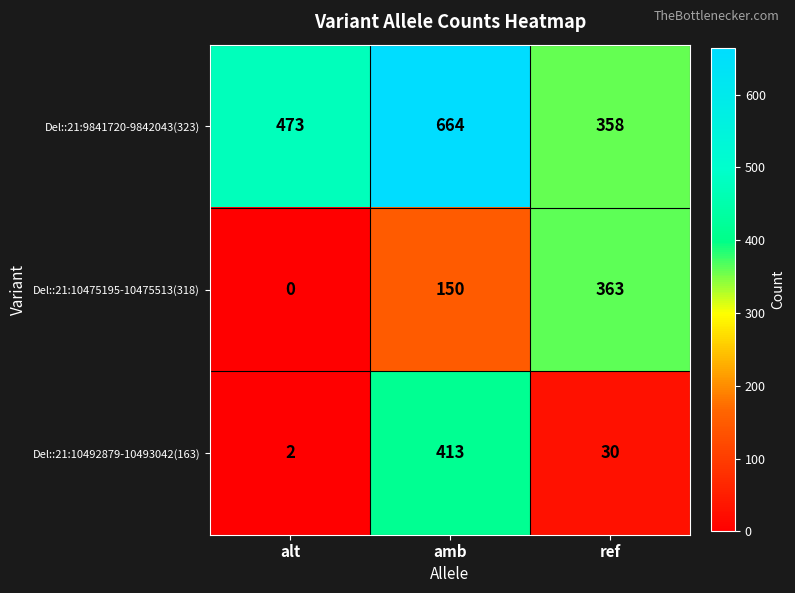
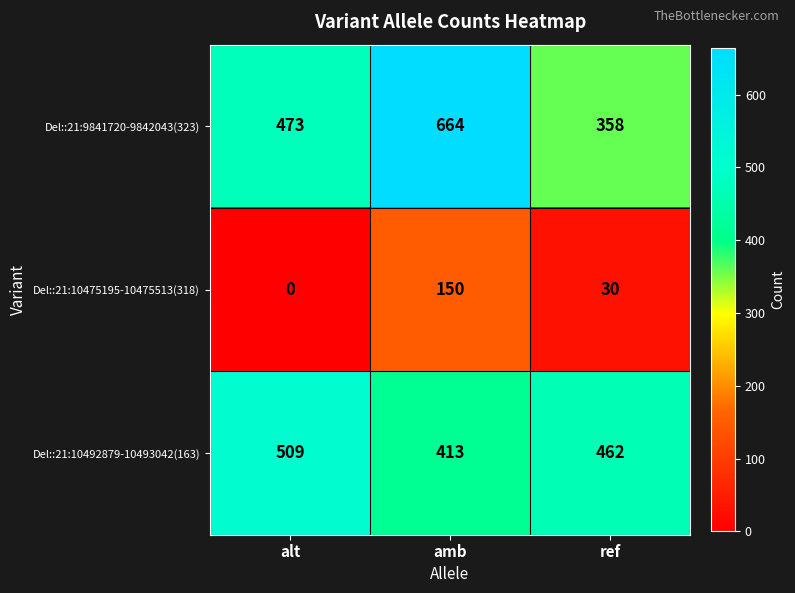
  {
    "Del::21:9841720-9842043(323)": {
      "alt": 473,
      "amb": 664,
      "ref": 358
    },
    "Del::21:10475195-10475513(318)": {
      "alt": 0,
      "amb": 150,
-     "ref": 363
+     "ref": 30
    },
    "Del::21:10492879-10493042(163)": {
-     "alt": 2,
+     "alt": 509,
      "amb": 413,
-     "ref": 30
+     "ref": 462
    }
  }
